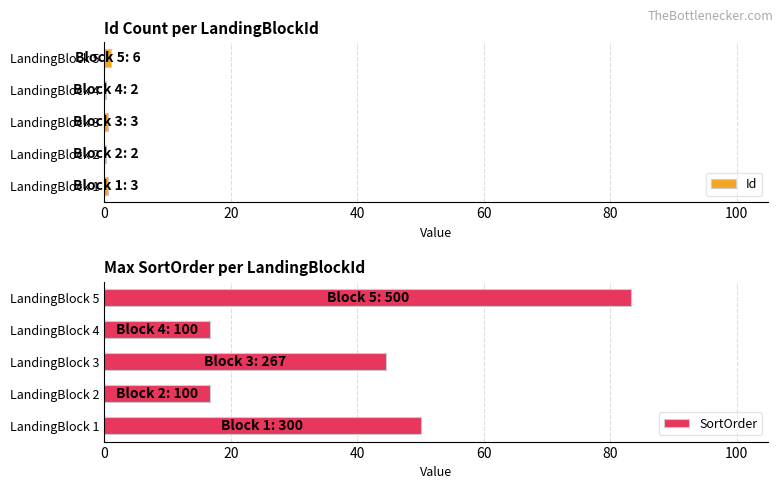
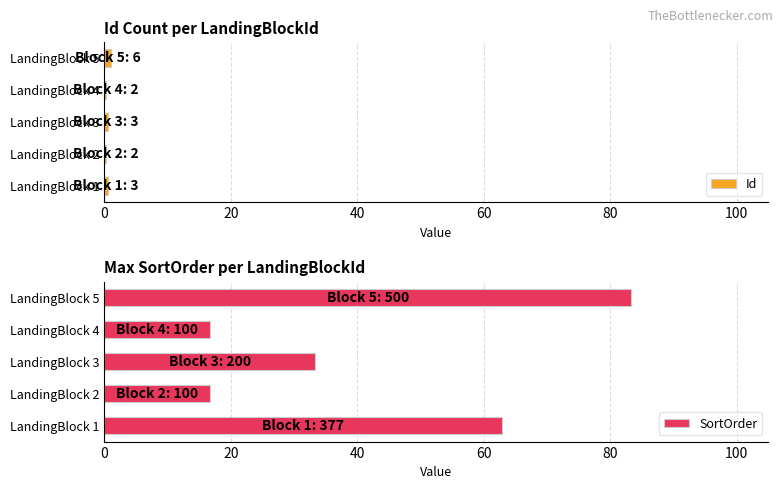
  {
    "Id Count per LandingBlockId": {
      "LandingBlock 1": "1:"
    },
    "Max SortOrder per LandingBlockId": {
-     "LandingBlock 3": "267",
-     "LandingBlock 1": "300"
+     "LandingBlock 3": "200",
+     "LandingBlock 1": "377"
    }
  }
